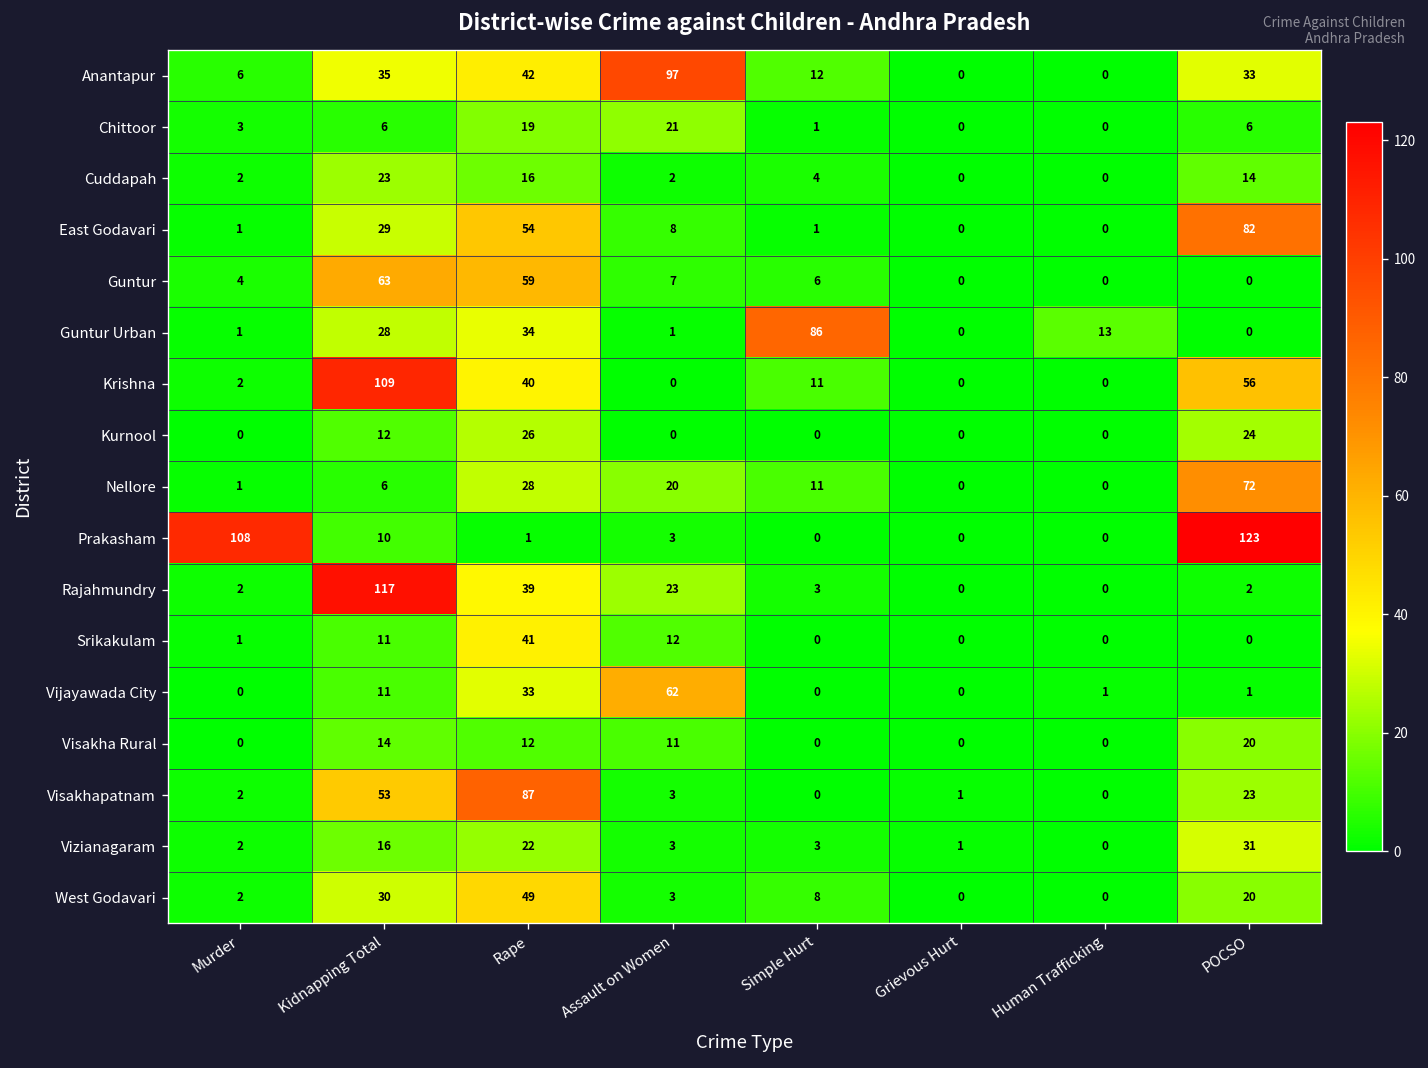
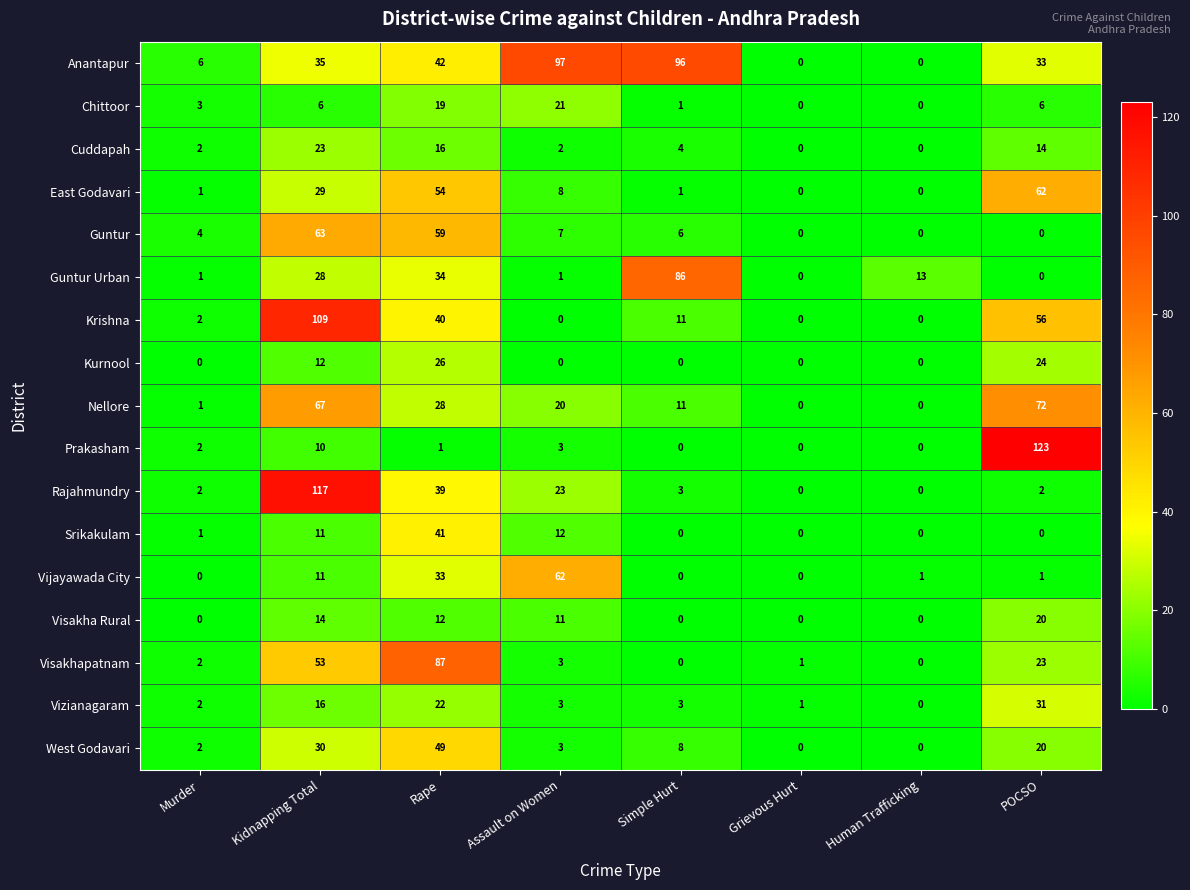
  {
    "Anantapur": {
      "Murder": 6,
      "Kidnapping Total": 35,
      "Rape": 42,
      "Assault on Women": 97,
-     "Simple Hurt": 12,
+     "Simple Hurt": 96,
      "Grievous Hurt": 0,
      "Human Trafficking": 0,
      "POCSO": 33
    },
    "Chittoor": {
      "Murder": 3,
      "Kidnapping Total": 6,
      "Rape": 19,
      "Assault on Women": 21,
      "Simple Hurt": 1,
      "Grievous Hurt": 0,
      "Human Trafficking": 0,
      "POCSO": 6
    },
    "Cuddapah": {
      "Murder": 2,
      "Kidnapping Total": 23,
      "Rape": 16,
      "Assault on Women": 2,
      "Simple Hurt": 4,
      "Grievous Hurt": 0,
      "Human Trafficking": 0,
      "POCSO": 14
    },
    "East Godavari": {
      "Murder": 1,
      "Kidnapping Total": 29,
      "Rape": 54,
      "Assault on Women": 8,
      "Simple Hurt": 1,
      "Grievous Hurt": 0,
      "Human Trafficking": 0,
-     "POCSO": 82
+     "POCSO": 62
    },
    "Guntur": {
      "Murder": 4,
      "Kidnapping Total": 63,
      "Rape": 59,
      "Assault on Women": 7,
      "Simple Hurt": 6,
      "Grievous Hurt": 0,
      "Human Trafficking": 0,
      "POCSO": 0
    },
    "Guntur Urban": {
      "Murder": 1,
      "Kidnapping Total": 28,
      "Rape": 34,
      "Assault on Women": 1,
      "Simple Hurt": 86,
      "Grievous Hurt": 0,
      "Human Trafficking": 13,
      "POCSO": 0
    },
    "Krishna": {
      "Murder": 2,
      "Kidnapping Total": 109,
      "Rape": 40,
      "Assault on Women": 0,
      "Simple Hurt": 11,
      "Grievous Hurt": 0,
      "Human Trafficking": 0,
      "POCSO": 56
    },
    "Kurnool": {
      "Murder": 0,
      "Kidnapping Total": 12,
      "Rape": 26,
      "Assault on Women": 0,
      "Simple Hurt": 0,
      "Grievous Hurt": 0,
      "Human Trafficking": 0,
      "POCSO": 24
    },
    "Nellore": {
      "Murder": 1,
-     "Kidnapping Total": 6,
+     "Kidnapping Total": 67,
      "Rape": 28,
      "Assault on Women": 20,
      "Simple Hurt": 11,
      "Grievous Hurt": 0,
      "Human Trafficking": 0,
      "POCSO": 72
    },
    "Prakasham": {
-     "Murder": 108,
+     "Murder": 2,
      "Kidnapping Total": 10,
      "Rape": 1,
      "Assault on Women": 3,
      "Simple Hurt": 0,
      "Grievous Hurt": 0,
      "Human Trafficking": 0,
      "POCSO": 123
    },
    "Rajahmundry": {
      "Murder": 2,
      "Kidnapping Total": 117,
      "Rape": 39,
      "Assault on Women": 23,
      "Simple Hurt": 3,
      "Grievous Hurt": 0,
      "Human Trafficking": 0,
      "POCSO": 2
    },
    "Srikakulam": {
      "Murder": 1,
      "Kidnapping Total": 11,
      "Rape": 41,
      "Assault on Women": 12,
      "Simple Hurt": 0,
      "Grievous Hurt": 0,
      "Human Trafficking": 0,
      "POCSO": 0
    },
    "Vijayawada City": {
      "Murder": 0,
      "Kidnapping Total": 11,
      "Rape": 33,
      "Assault on Women": 62,
      "Simple Hurt": 0,
      "Grievous Hurt": 0,
      "Human Trafficking": 1,
      "POCSO": 1
    },
    "Visakha Rural": {
      "Murder": 0,
      "Kidnapping Total": 14,
      "Rape": 12,
      "Assault on Women": 11,
      "Simple Hurt": 0,
      "Grievous Hurt": 0,
      "Human Trafficking": 0,
      "POCSO": 20
    },
    "Visakhapatnam": {
      "Murder": 2,
      "Kidnapping Total": 53,
      "Rape": 87,
      "Assault on Women": 3,
      "Simple Hurt": 0,
      "Grievous Hurt": 1,
      "Human Trafficking": 0,
      "POCSO": 23
    },
    "Vizianagaram": {
      "Murder": 2,
      "Kidnapping Total": 16,
      "Rape": 22,
      "Assault on Women": 3,
      "Simple Hurt": 3,
      "Grievous Hurt": 1,
      "Human Trafficking": 0,
      "POCSO": 31
    },
    "West Godavari": {
      "Murder": 2,
      "Kidnapping Total": 30,
      "Rape": 49,
      "Assault on Women": 3,
      "Simple Hurt": 8,
      "Grievous Hurt": 0,
      "Human Trafficking": 0,
      "POCSO": 20
    }
  }
